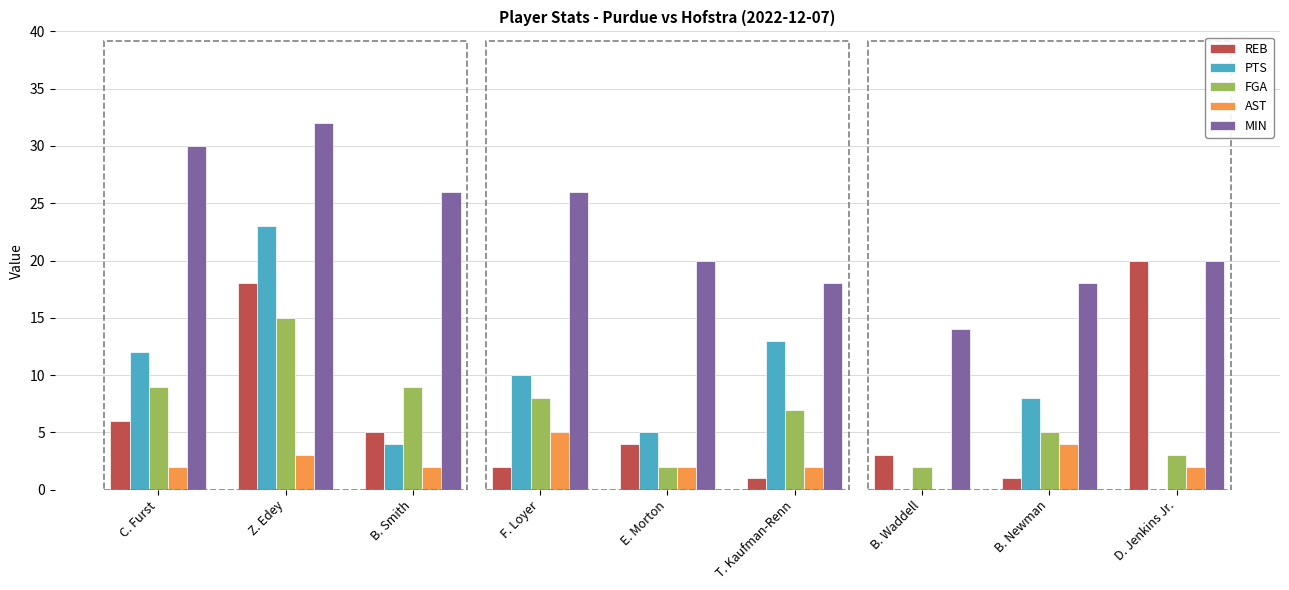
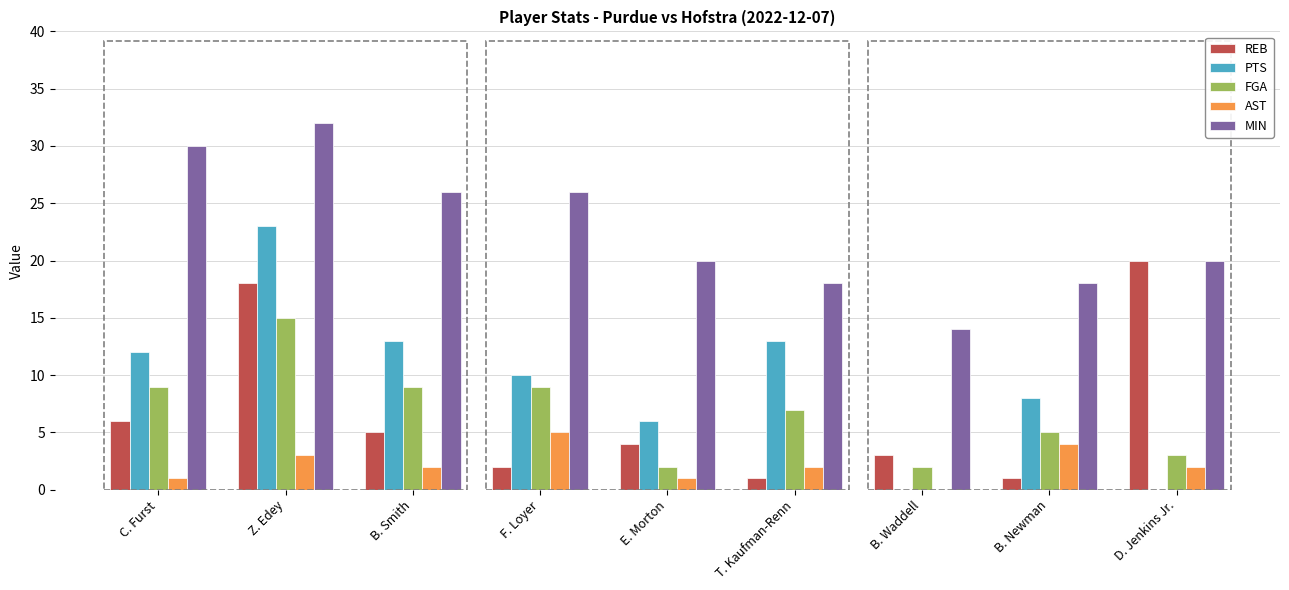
  {
    "REB": {
      "C. Furst": 6,
      "Z. Edey": 18,
      "B. Smith": 5,
      "F. Loyer": 2,
      "E. Morton": 4,
      "T. Kaufman-Renn": 1,
      "B. Waddell": 3,
      "B. Newman": 1,
      "D. Jenkins Jr.": 20
    },
    "PTS": {
      "C. Furst": 12,
      "Z. Edey": 23,
-     "B. Smith": 4,
+     "B. Smith": 13,
      "F. Loyer": 10,
-     "E. Morton": 5,
+     "E. Morton": 6,
      "T. Kaufman-Renn": 13,
      "B. Waddell": 0,
      "B. Newman": 8,
      "D. Jenkins Jr.": 0
    },
    "FGA": {
      "C. Furst": 9,
      "Z. Edey": 15,
      "B. Smith": 9,
-     "F. Loyer": 8,
+     "F. Loyer": 9,
      "E. Morton": 2,
      "T. Kaufman-Renn": 7,
      "B. Waddell": 2,
      "B. Newman": 5,
      "D. Jenkins Jr.": 3
    },
    "AST": {
-     "C. Furst": 2,
+     "C. Furst": 1,
      "Z. Edey": 3,
      "B. Smith": 2,
      "F. Loyer": 5,
-     "E. Morton": 2,
+     "E. Morton": 1,
      "T. Kaufman-Renn": 2,
      "B. Waddell": 0,
      "B. Newman": 4,
      "D. Jenkins Jr.": 2
    },
    "MIN": {
      "C. Furst": 30,
      "Z. Edey": 32,
      "B. Smith": 26,
      "F. Loyer": 26,
      "E. Morton": 20,
      "T. Kaufman-Renn": 18,
      "B. Waddell": 14,
      "B. Newman": 18,
      "D. Jenkins Jr.": 20
    }
  }
